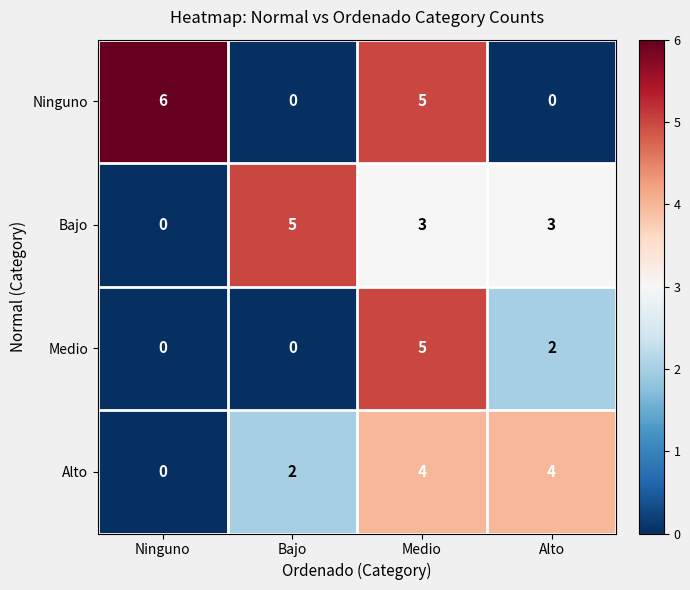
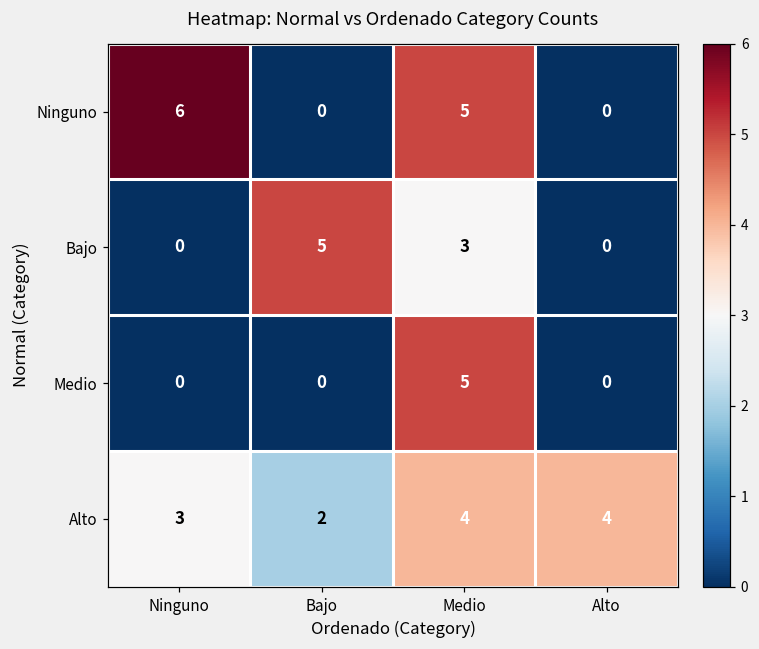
  {
    "Ninguno": {
      "Ninguno": 6,
      "Bajo": 0,
      "Medio": 5,
      "Alto": 0
    },
    "Bajo": {
      "Ninguno": 0,
      "Bajo": 5,
      "Medio": 3,
-     "Alto": 3
+     "Alto": 0
    },
    "Medio": {
      "Ninguno": 0,
      "Bajo": 0,
      "Medio": 5,
-     "Alto": 2
+     "Alto": 0
    },
    "Alto": {
-     "Ninguno": 0,
+     "Ninguno": 3,
      "Bajo": 2,
      "Medio": 4,
      "Alto": 4
    }
  }
